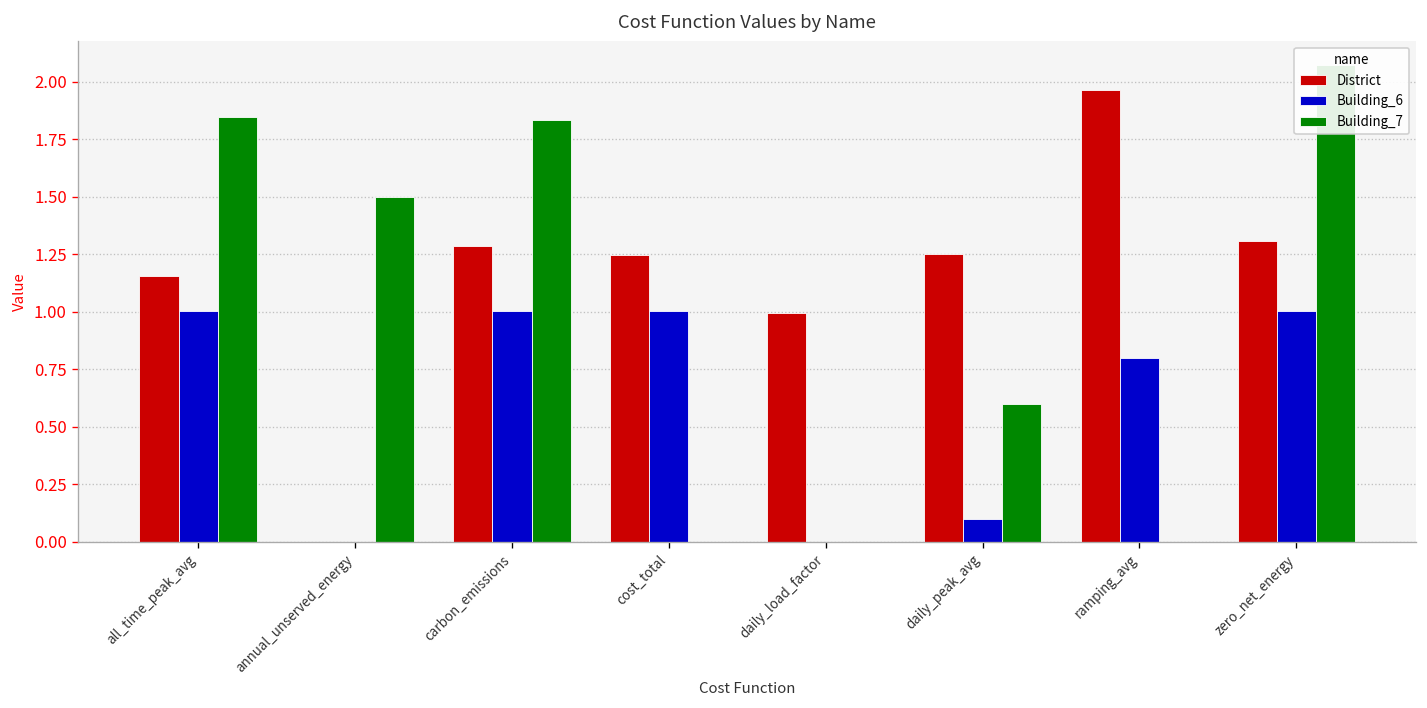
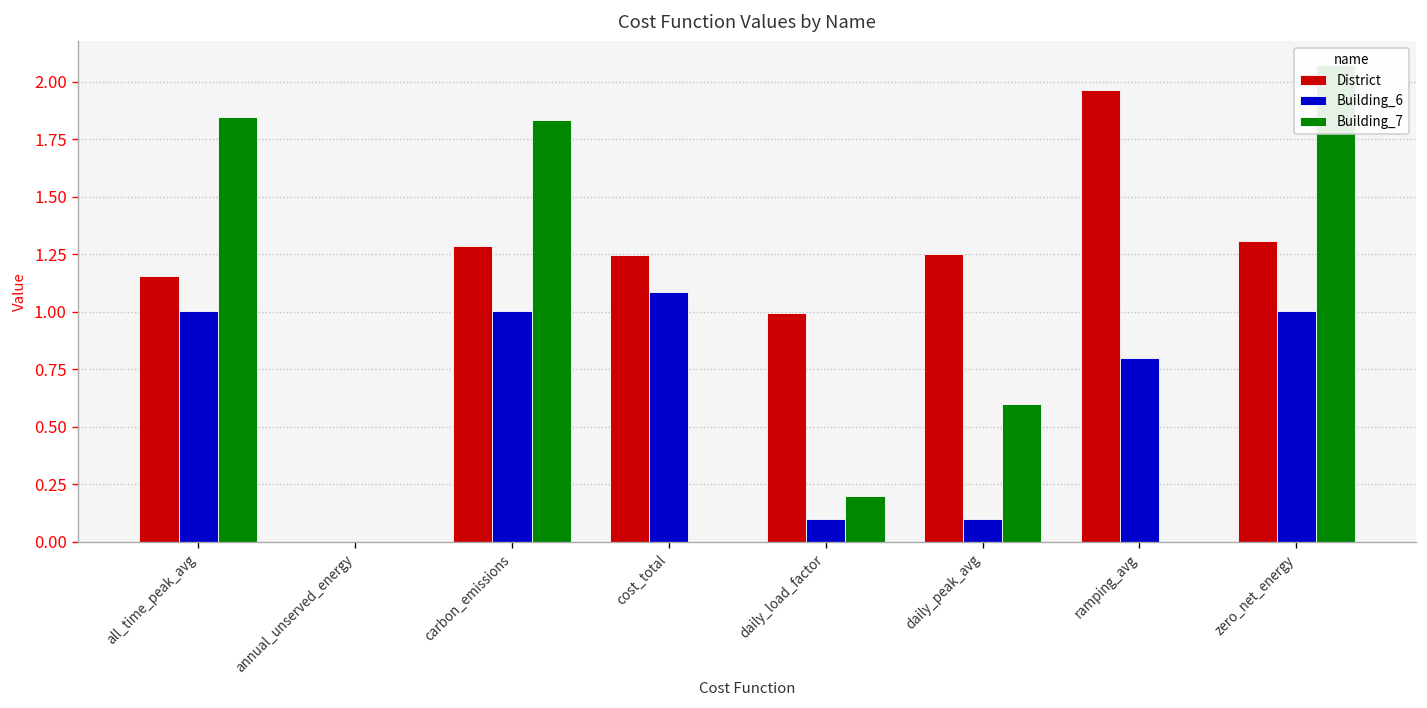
  {
    "District": {
      "all_time_peak_avg": 1.15,
      "annual_unserved_energy": 0.00,
      "carbon_emissions": 1.28,
      "cost_total": 1.25,
      "daily_load_factor": 0.99,
      "daily_peak_avg": 1.25,
      "ramping_avg": 1.96,
      "zero_net_energy": 1.31
    },
    "Building_6": {
      "all_time_peak_avg": 1.00,
      "annual_unserved_energy": 0.00,
      "carbon_emissions": 1.00,
-     "cost_total": 1.00,
-     "daily_load_factor": 0.0,
+     "cost_total": 1.08,
+     "daily_load_factor": 0.1,
      "daily_peak_avg": 0.10,
      "ramping_avg": 0.80,
      "zero_net_energy": 1.00
    },
    "Building_7": {
      "all_time_peak_avg": 1.85,
-     "annual_unserved_energy": 1.5,
+     "annual_unserved_energy": 0.0,
      "carbon_emissions": 1.83,
      "cost_total": 0.0,
-     "daily_load_factor": 0.0,
+     "daily_load_factor": 0.2,
      "daily_peak_avg": 0.6,
      "ramping_avg": 0.0
    }
  }
